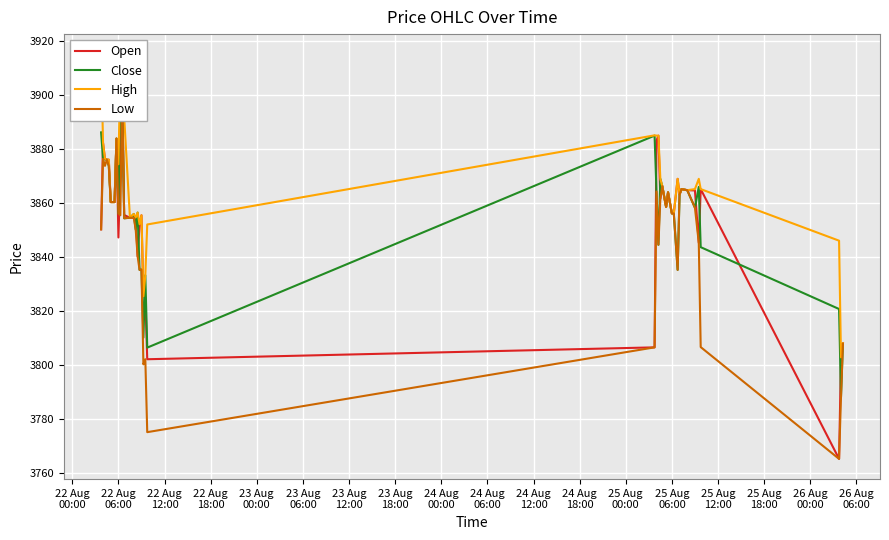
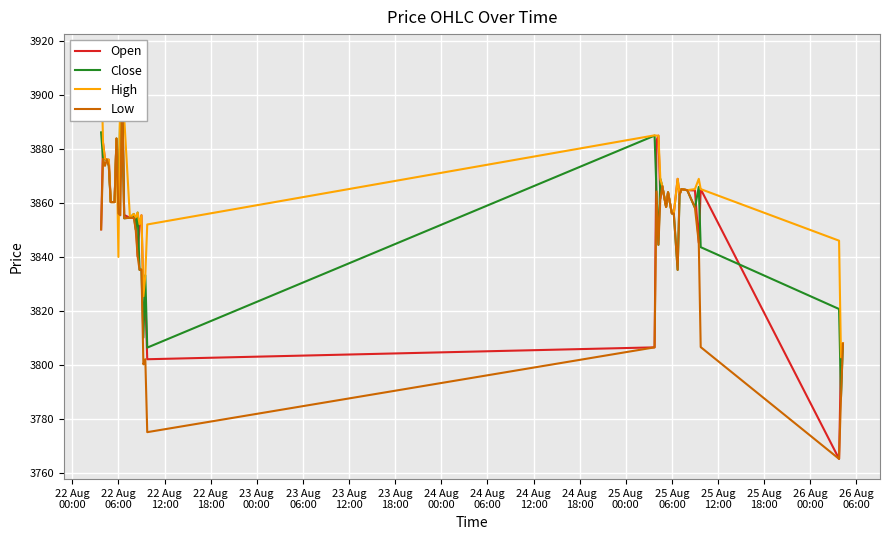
  {
    "Open": {
-     "22 Aug 06:00": 3847
+     "22 Aug 06:00": 3874
    },
    "High": {
-     "22 Aug 06:00": 3874
+     "22 Aug 06:00": 3840
    }
  }
